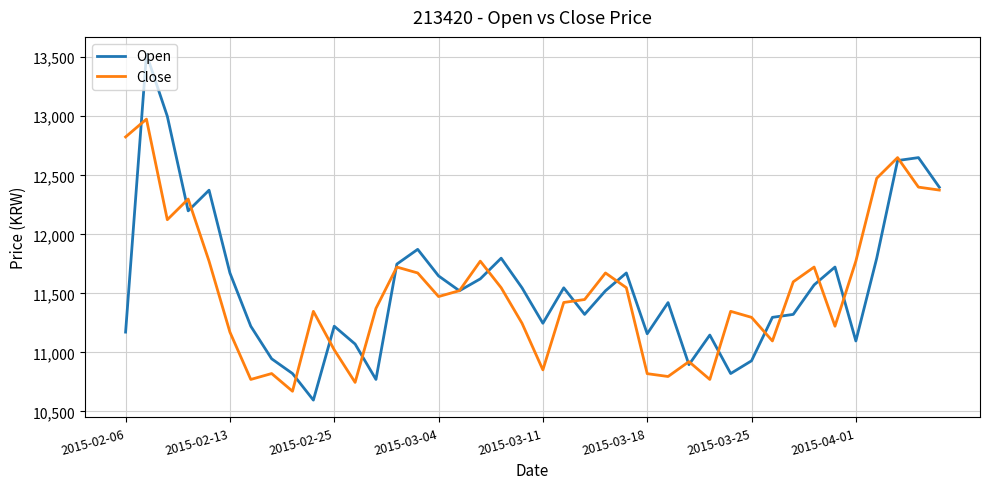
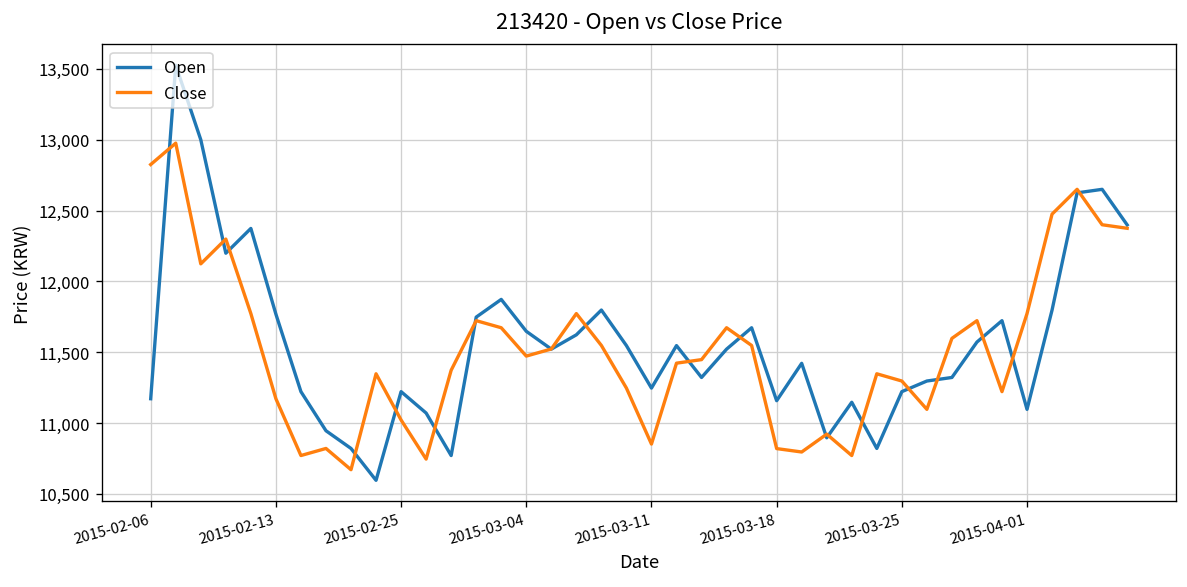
  {
    "Open": {
      "2015-02-06": "11,170",
-     "2015-02-13": "11,670",
+     "2015-02-13": "11,770",
      "2015-02-25": "11,220",
      "2015-03-04": "11,650",
      "2015-03-11": "11,250",
      "2015-03-18": "11,160",
-     "2015-03-25": "10,930",
+     "2015-03-25": "11,220",
      "2015-04-01": "11,100"
    },
    "Close": {
      "2015-02-06": "12,830",
      "2015-02-13": "11,170",
      "2015-02-25": "11,020",
      "2015-03-04": "11,470",
      "2015-03-11": "10,850",
      "2015-03-18": "10,820",
      "2015-03-25": "11,300",
      "2015-04-01": "11,770"
    }
  }
